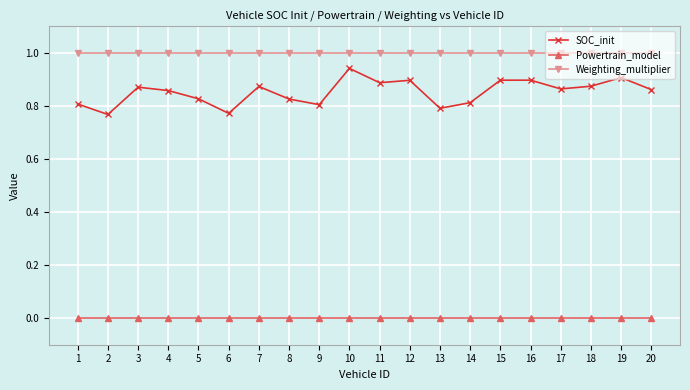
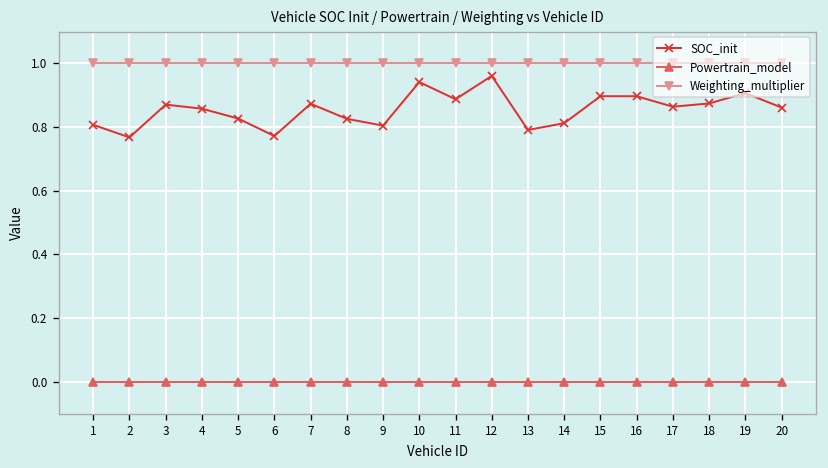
  {
    "SOC_init": {
      "1": 0.81,
      "2": 0.77,
      "3": 0.87,
      "4": 0.86,
      "5": 0.83,
      "6": 0.77,
      "7": 0.87,
      "8": 0.83,
      "9": 0.80,
      "10": 0.94,
      "11": 0.89,
-     "12": 0.90,
+     "12": 0.96,
      "13": 0.79,
      "14": 0.81,
      "15": 0.90,
      "16": 0.90,
      "17": 0.86,
      "18": 0.87,
      "20": 0.86
    },
    "Powertrain_model": {
      "1": 0.00,
      "2": 0.00,
      "3": 0.00,
      "4": 0.00,
      "5": 0.00,
      "6": 0.00,
      "7": 0.00,
      "8": 0.00,
      "9": 0.00,
      "10": 0.00,
      "11": 0.00,
      "12": 0.00,
      "13": 0.00,
      "14": 0.00,
      "15": 0.00,
      "16": 0.00,
      "17": 0.00,
      "18": 0.00,
      "19": 0.00,
      "20": 0.00
    },
    "Weighting_multiplier": {
      "1": 1.00,
      "2": 1.00,
      "3": 1.00,
      "4": 1.00,
      "5": 1.00,
      "6": 1.00,
      "7": 1.00,
      "8": 1.00,
      "9": 1.00,
      "10": 1.00,
      "11": 1.00,
      "12": 1.00,
      "13": 1.00,
      "14": 1.00,
      "15": 1.00,
      "16": 1.00
    }
  }
